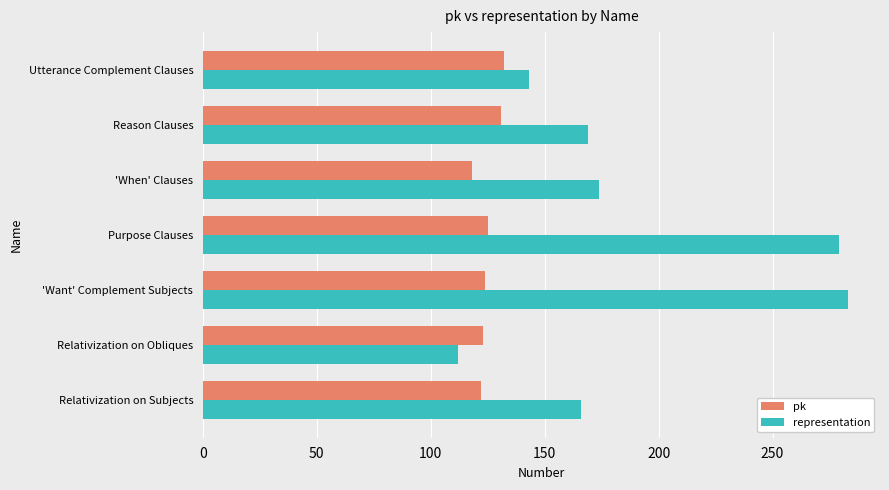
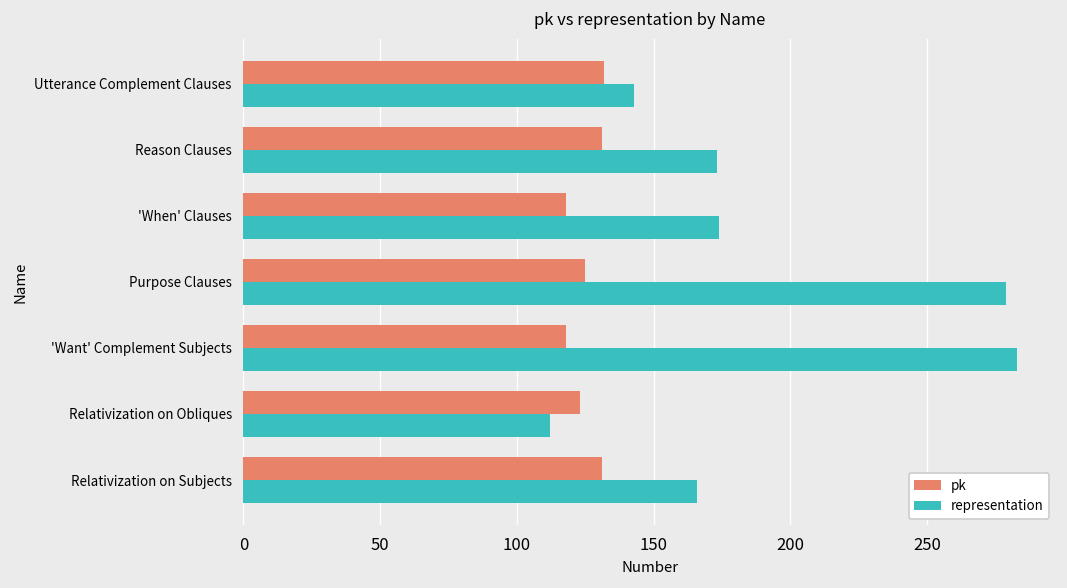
  {
    "pk": {
      "Utterance Complement Clauses": 132,
      "Reason Clauses": 131,
      "'When' Clauses": 118,
      "Purpose Clauses": 125,
-     "'Want' Complement Subjects": 124,
+     "'Want' Complement Subjects": 118,
      "Relativization on Obliques": 123,
-     "Relativization on Subjects": 122
+     "Relativization on Subjects": 131
    },
    "representation": {
      "Utterance Complement Clauses": 143,
-     "Reason Clauses": 169,
+     "Reason Clauses": 173,
      "'When' Clauses": 174,
      "Purpose Clauses": 279,
      "'Want' Complement Subjects": 283,
      "Relativization on Obliques": 112,
      "Relativization on Subjects": 166
    }
  }
